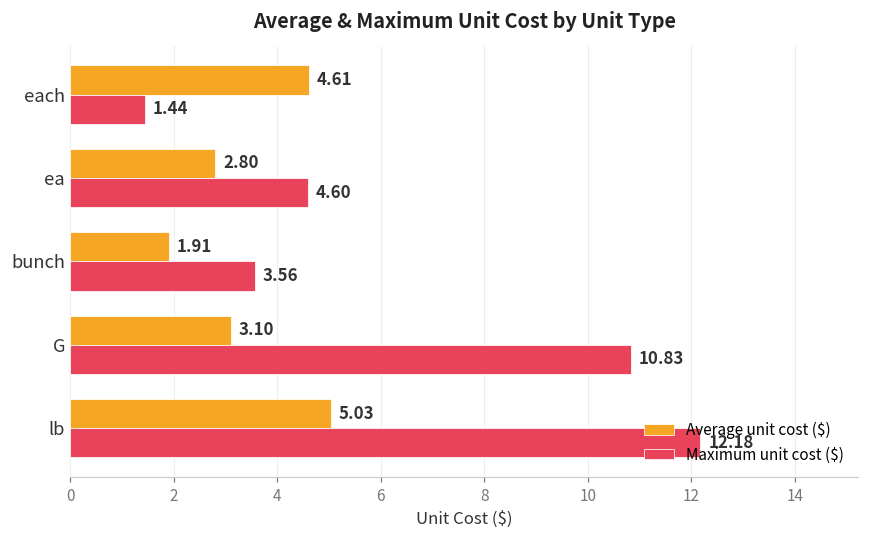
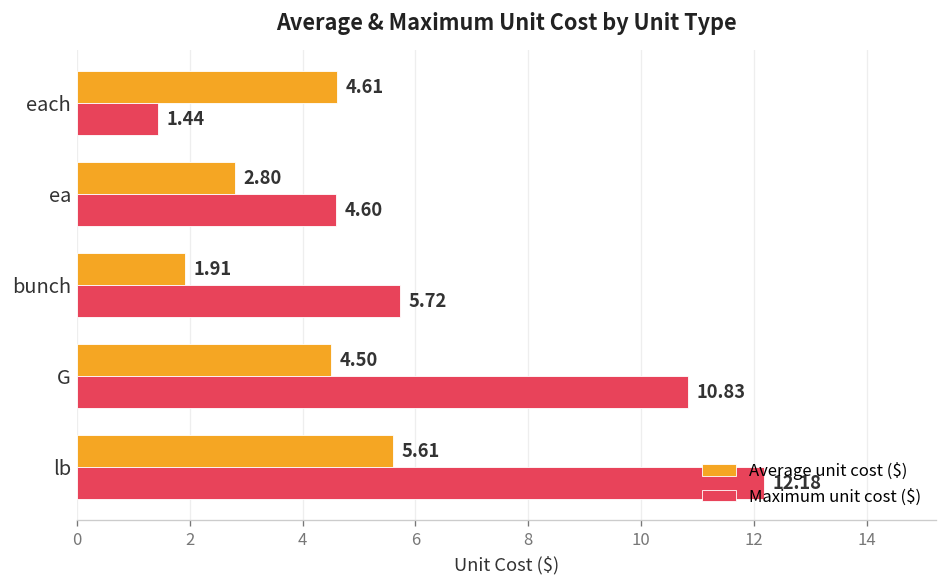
  {
    "Average unit cost ($)": {
      "each": 4.61,
      "ea": 2.80,
      "bunch": 1.91,
-     "G": 3.10,
-     "lb": 5.03
+     "G": 4.50,
+     "lb": 5.61
    },
    "Maximum unit cost ($)": {
      "each": 1.44,
      "ea": 4.60,
-     "bunch": 3.56,
+     "bunch": 5.72,
      "G": 10.83,
      "lb": 12.18
    }
  }
